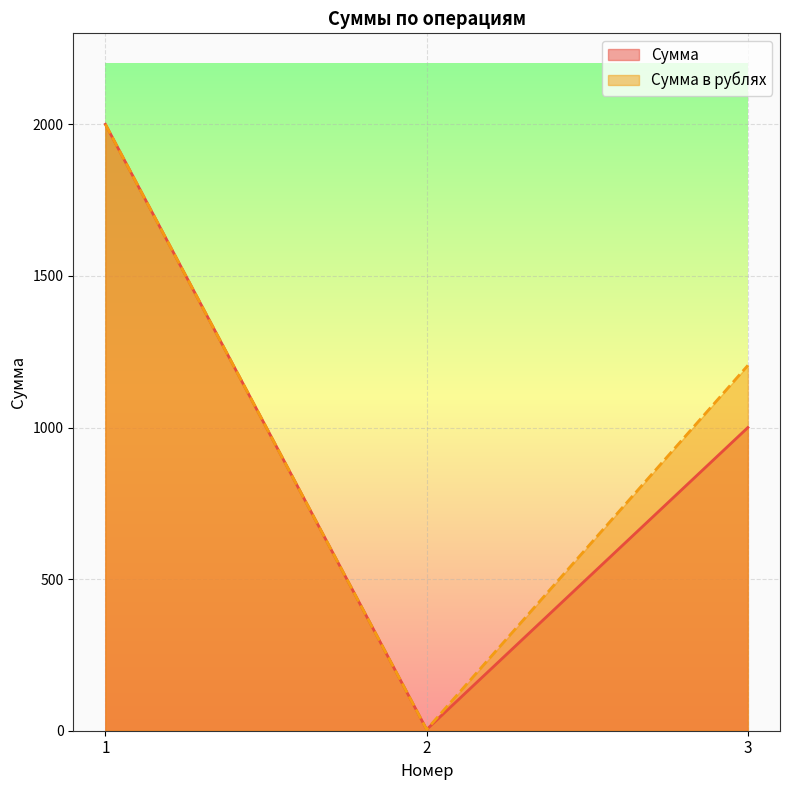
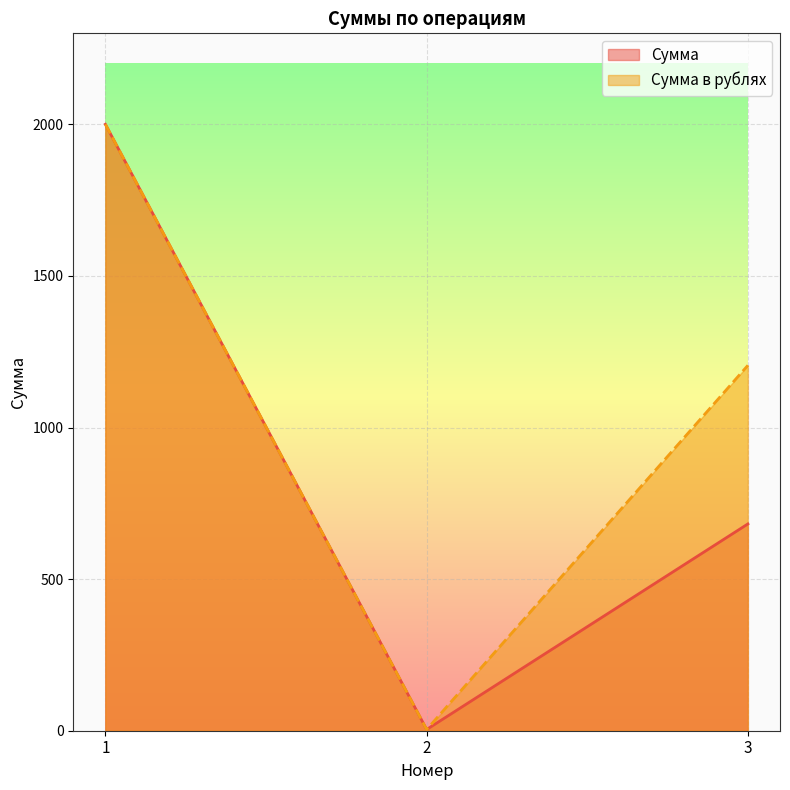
  {
    "Сумма": {
-     "3": 1000
+     "3": 680
    },
    "Сумма в рублях": {
      "3": 1210
    }
  }
